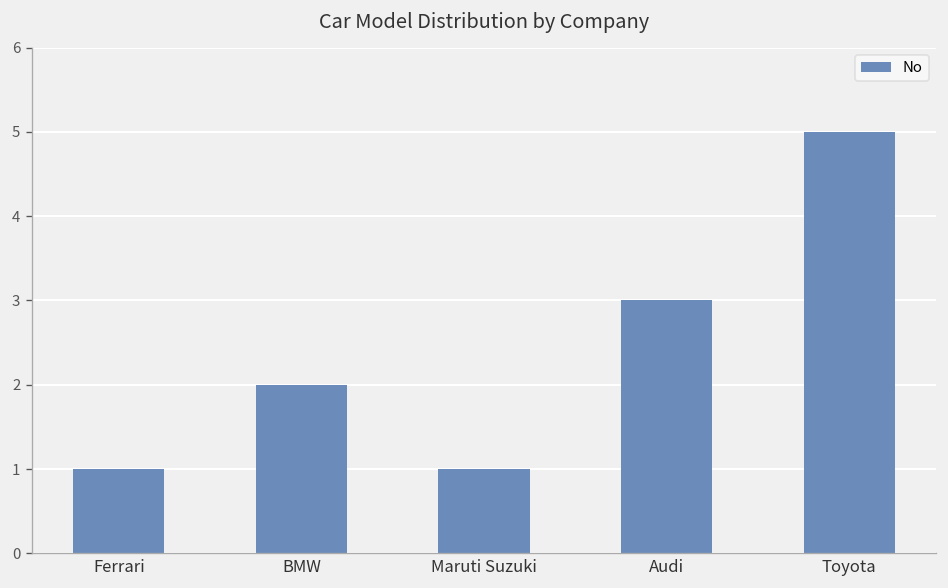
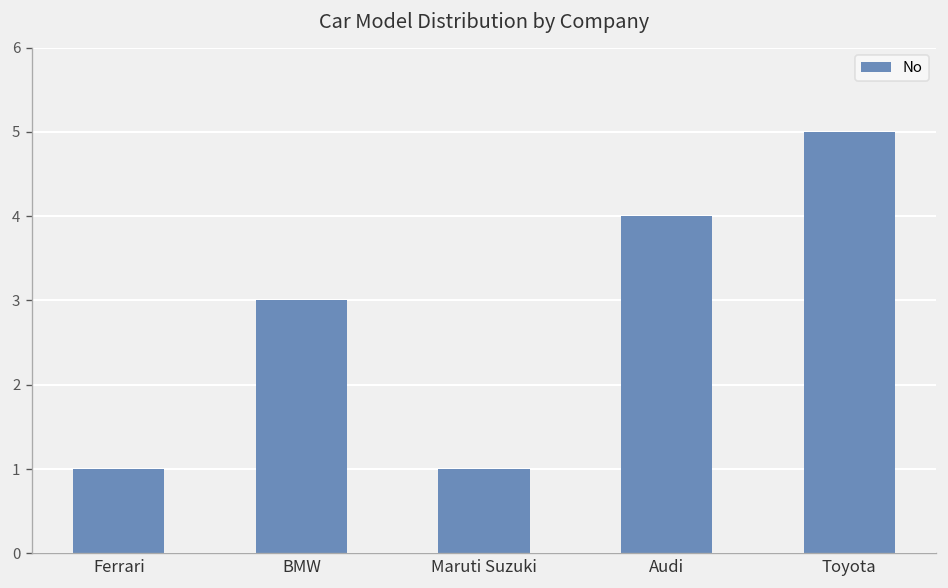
  {
    "Ferrari": 1,
-   "BMW": 2,
+   "BMW": 3,
    "Maruti Suzuki": 1,
-   "Audi": 3,
+   "Audi": 4,
    "Toyota": 5
  }
